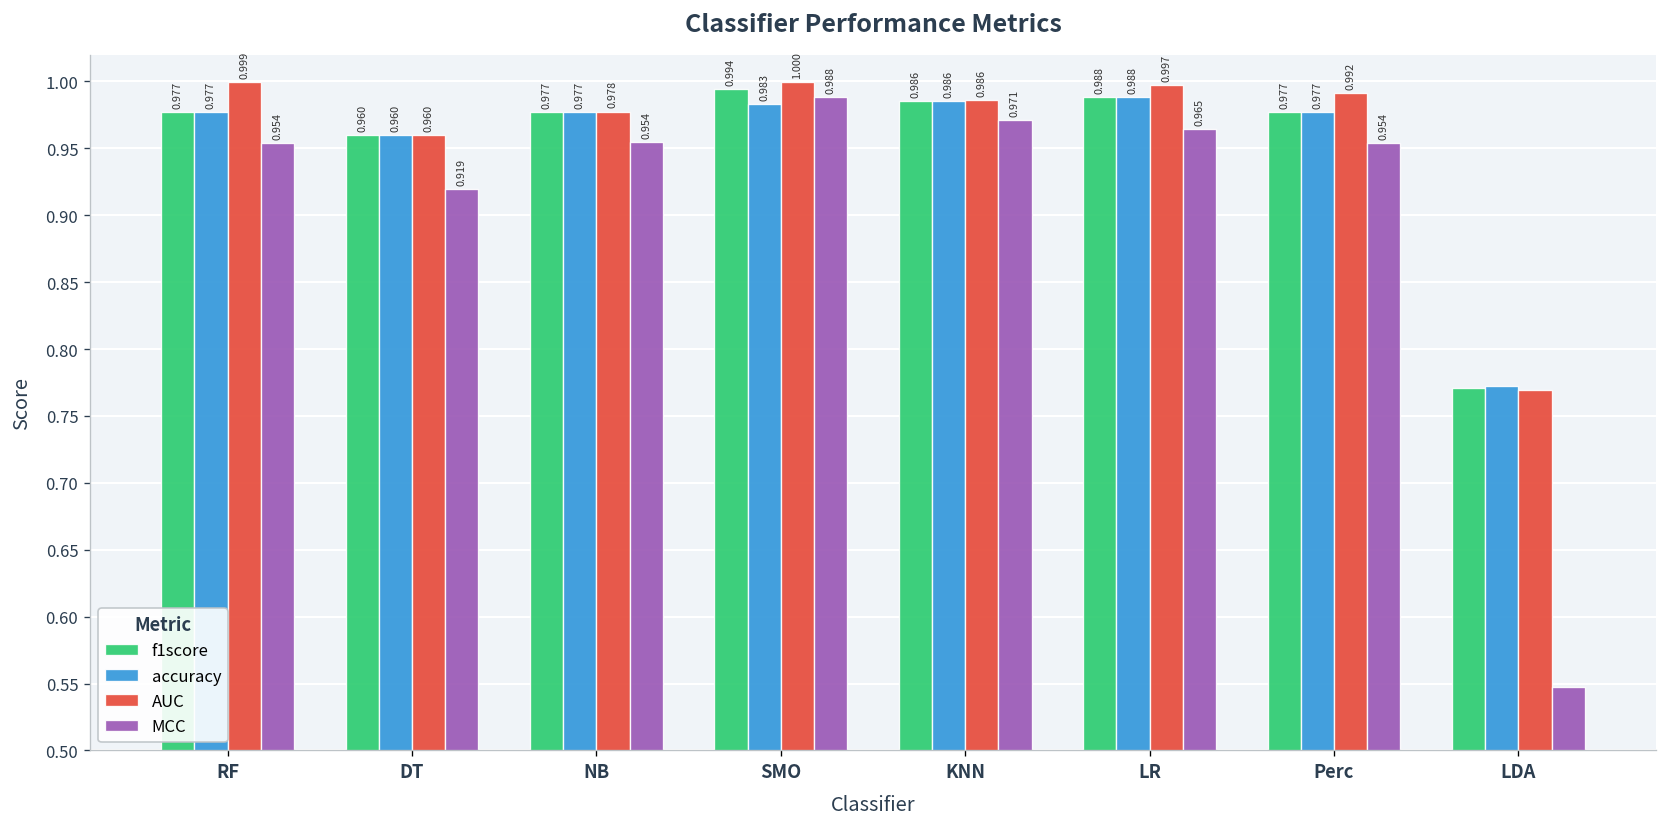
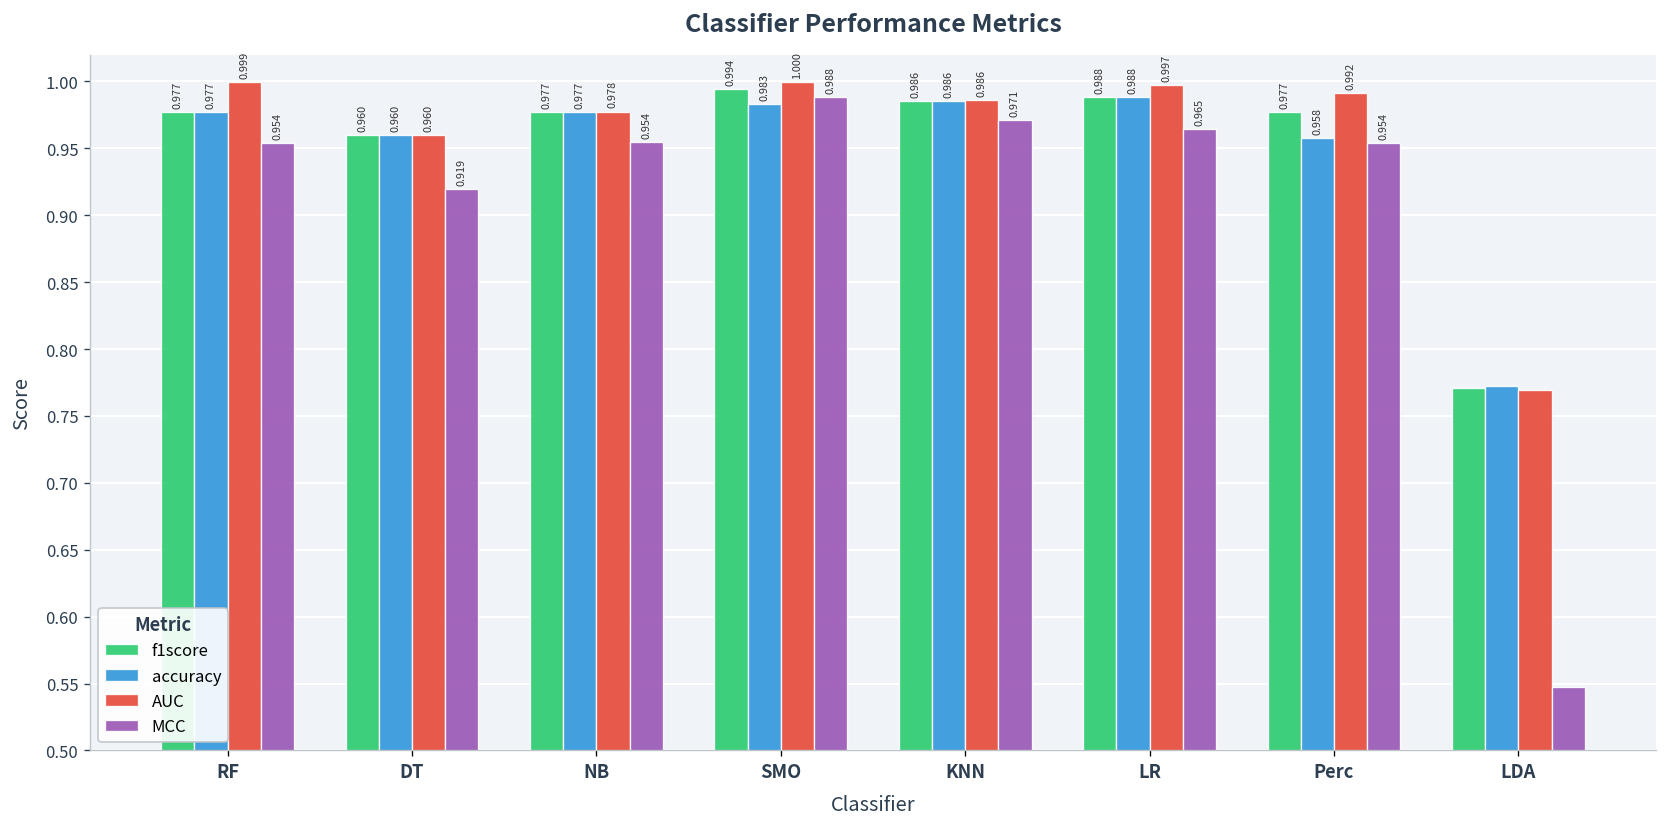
  {
    "f1score": {
      "RF": 0.977,
      "DT": 0.960,
      "NB": 0.977,
      "SMO": 0.994,
      "KNN": 0.986,
      "LR": 0.988,
      "Perc": 0.977
    },
    "accuracy": {
      "RF": 0.977,
      "DT": 0.960,
      "NB": 0.977,
      "SMO": 0.983,
      "KNN": 0.986,
      "LR": 0.988,
-     "Perc": 0.977
+     "Perc": 0.958
    },
    "AUC": {
      "RF": 0.999,
      "DT": 0.960,
      "NB": 0.978,
      "SMO": 1.000,
      "KNN": 0.986,
      "LR": 0.997,
      "Perc": 0.992
    },
    "MCC": {
      "RF": 0.954,
      "DT": 0.919,
      "NB": 0.954,
      "SMO": 0.988,
      "KNN": 0.971,
      "LR": 0.965,
      "Perc": 0.954
    }
  }
